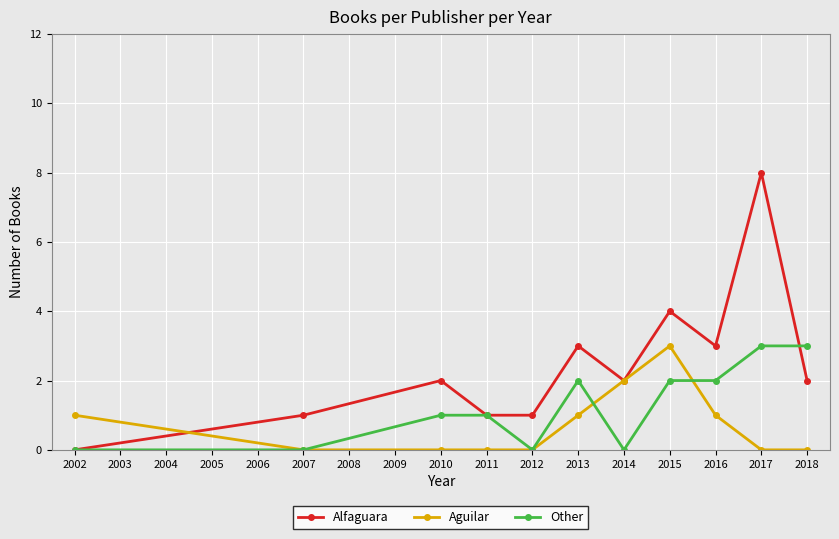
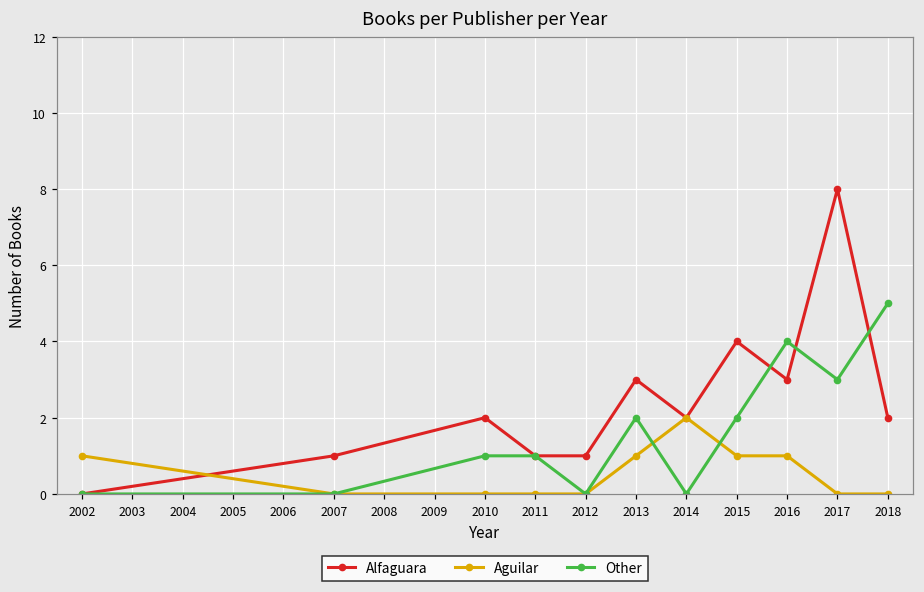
  {
    "Alfaguara": {
      "2007": 1,
      "2010": 2,
      "2012": 1,
      "2013": 3,
      "2015": 4,
      "2016": 3,
      "2017": 8,
      "2018": 2
    },
    "Aguilar": {
      "2002": 1,
      "2010": 0,
      "2011": 0,
      "2013": 1,
-     "2015": 3,
+     "2015": 1,
      "2016": 1,
      "2017": 0,
      "2018": 0
    },
    "Other": {
      "2010": 1,
      "2013": 2,
      "2014": 0,
      "2015": 2,
-     "2016": 2,
+     "2016": 4,
      "2017": 3,
-     "2018": 3
+     "2018": 5
    }
  }
